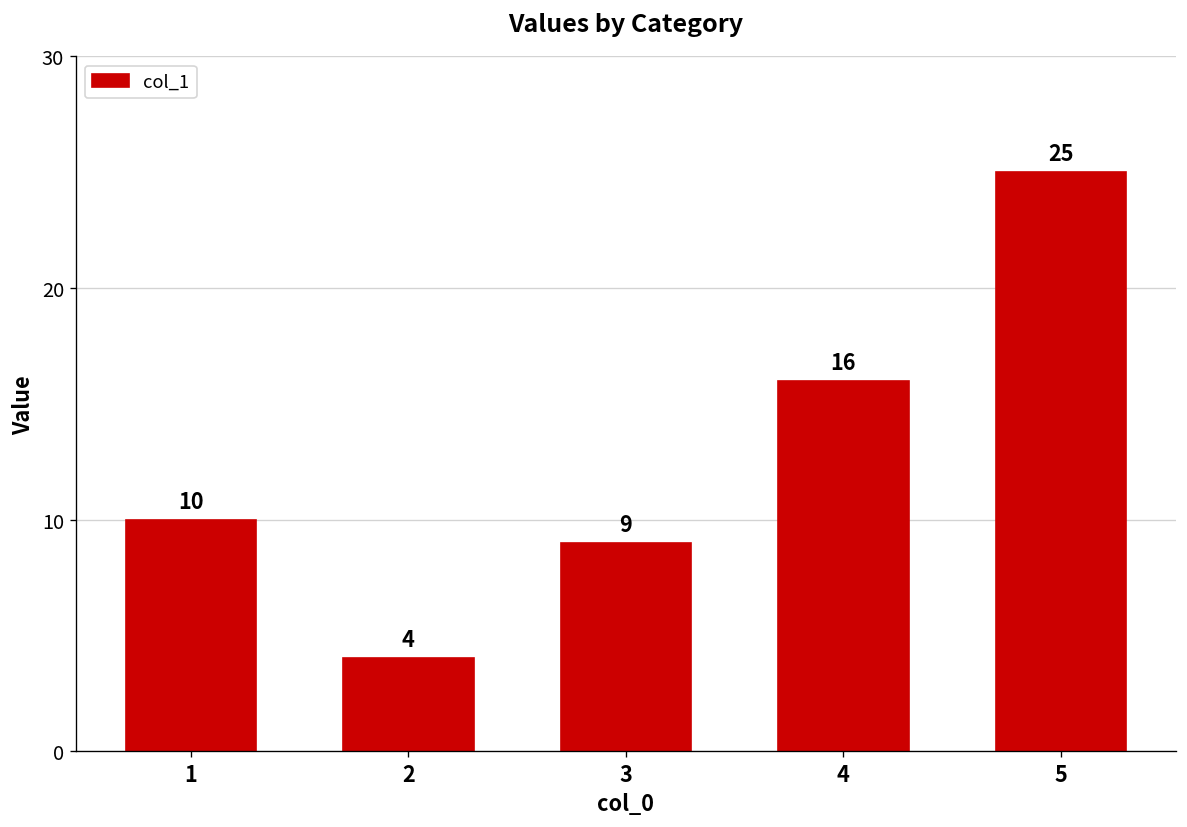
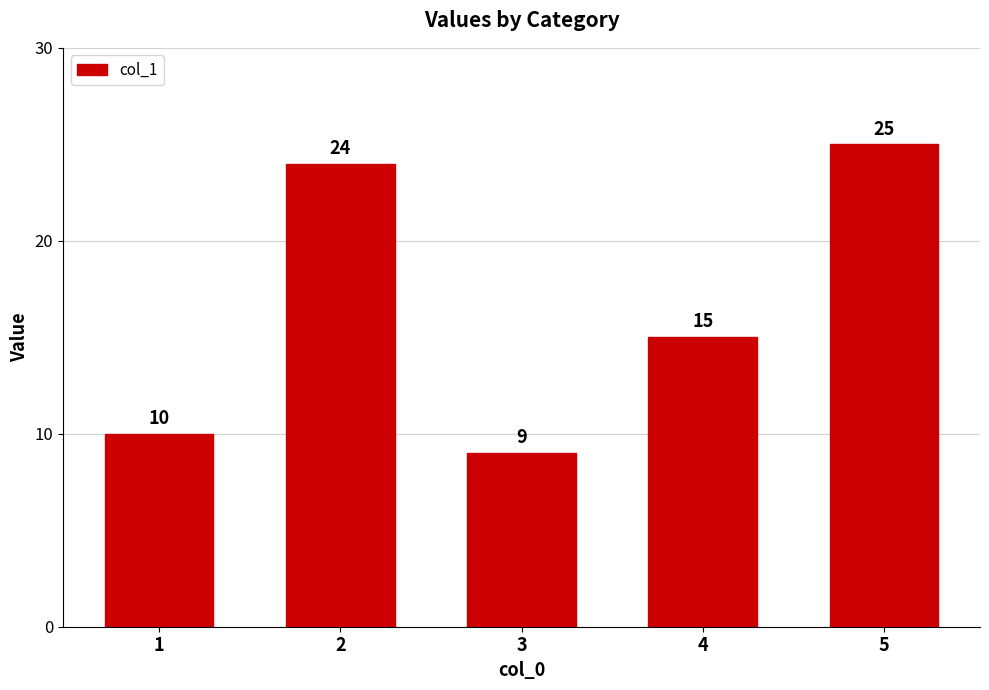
  {
    "1": 10,
-   "2": 4,
+   "2": 24,
    "3": 9,
-   "4": 16,
+   "4": 15,
    "5": 25
  }
